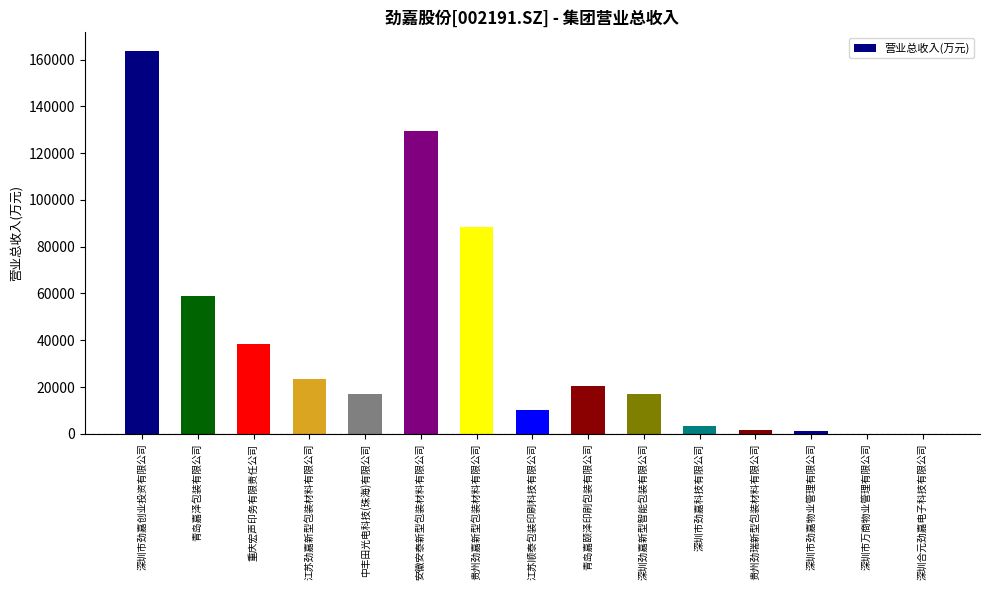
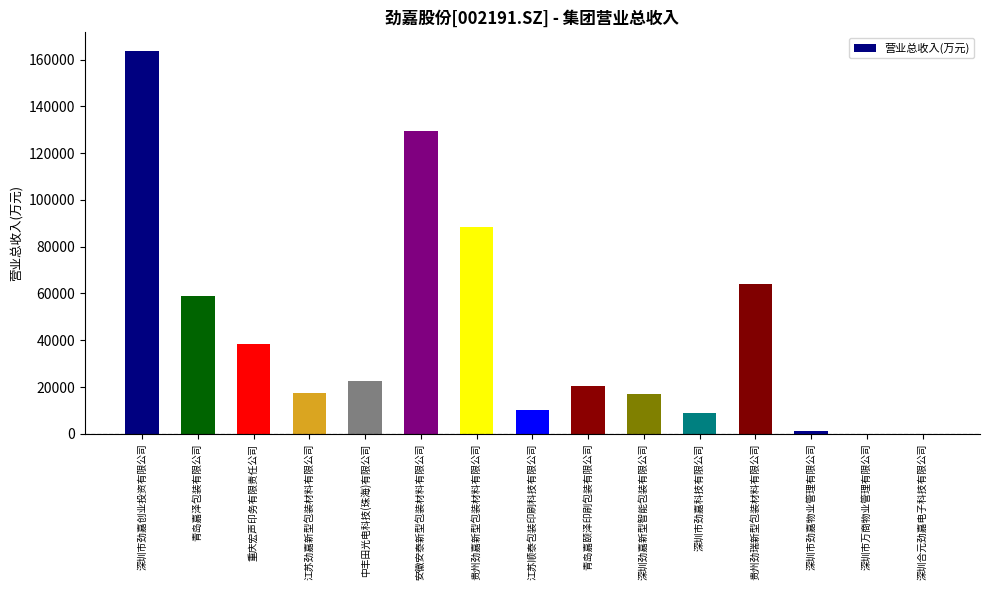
  {
    "深圳市劲嘉创业投资有限公司": 163000,
    "青岛嘉泽包装有限公司": 59000,
    "重庆宏声印务有限责任公司": 39000,
-   "江苏劲嘉新型包装材料有限公司": 23000,
-   "中丰田光电科技(珠海)有限公司": 17000,
+   "江苏劲嘉新型包装材料有限公司": 17000,
+   "中丰田光电科技(珠海)有限公司": 22000,
    "安徽安泰新型包装材料有限公司": 129000,
    "贵州劲嘉新型包装材料有限公司": 89000,
    "江苏顺泰包装印刷科技有限公司": 10000,
    "青岛嘉颐泽印刷包装有限公司": 20000,
    "深圳劲嘉新型智能包装有限公司": 17000,
-   "深圳市劲嘉科技有限公司": 3000,
-   "贵州劲瑞新型包装材料有限公司": 2000,
+   "深圳市劲嘉科技有限公司": 9000,
+   "贵州劲瑞新型包装材料有限公司": 64000,
    "深圳市劲嘉物业管理有限公司": 1000
  }
